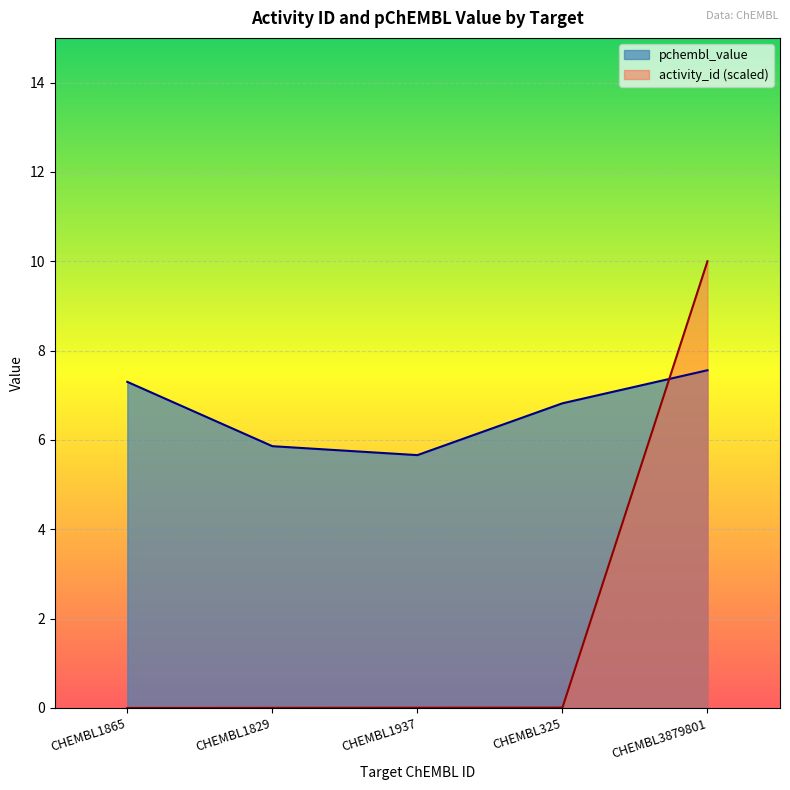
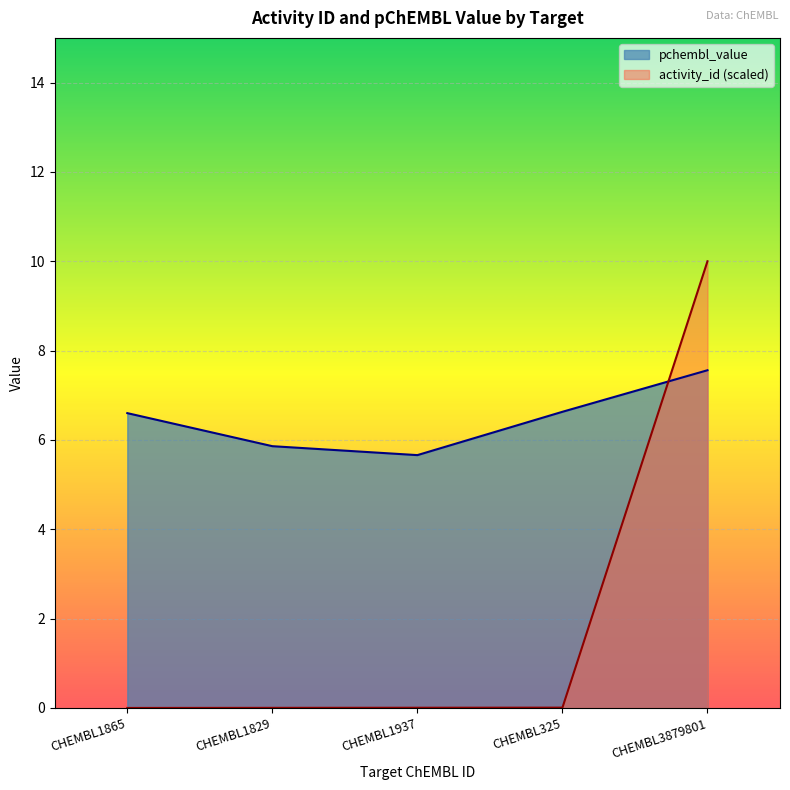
  {
    "pchembl_value": {
-     "CHEMBL1865": 7.3,
+     "CHEMBL1865": 6.6,
      "CHEMBL1829": 5.9,
      "CHEMBL1937": 5.7,
-     "CHEMBL325": 6.8,
+     "CHEMBL325": 6.6,
      "CHEMBL3879801": 7.6
    },
    "activity_id (scaled)": {
      "CHEMBL1865": 0.0,
      "CHEMBL1829": 0.0,
      "CHEMBL1937": 0.0,
      "CHEMBL325": 0.0,
      "CHEMBL3879801": 10.0
    }
  }
